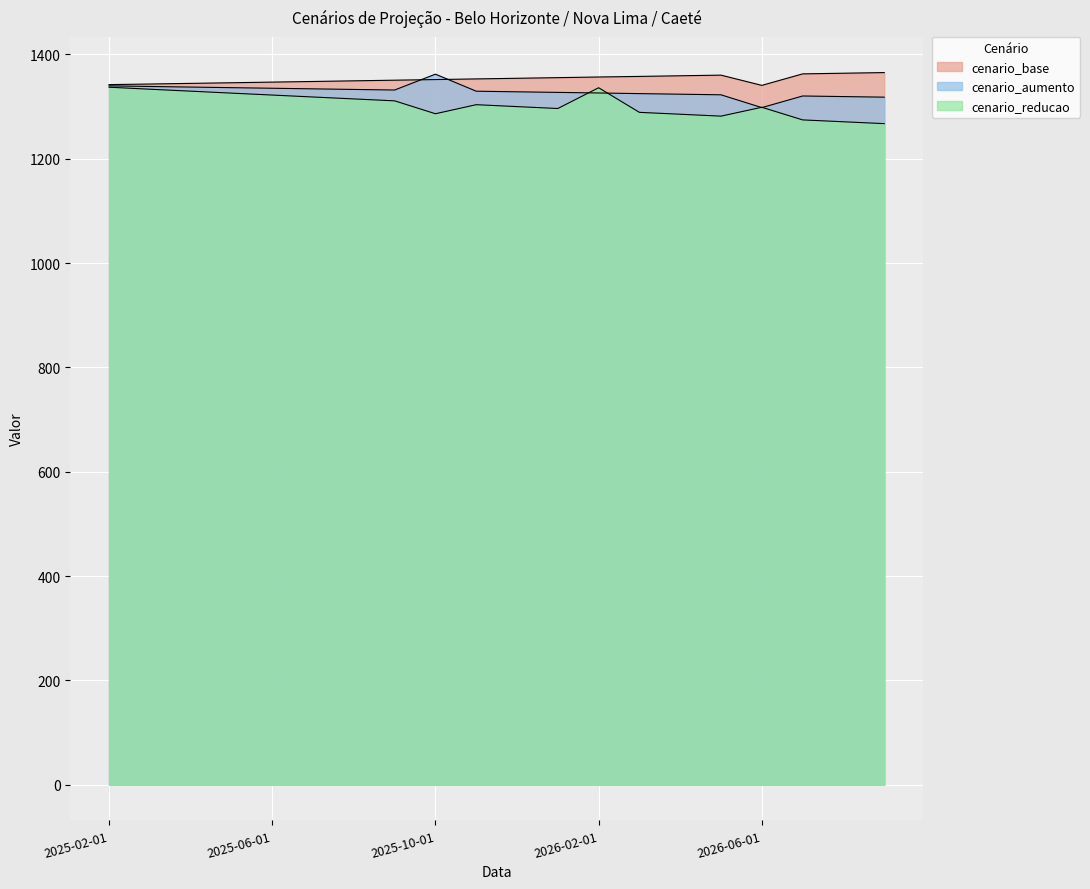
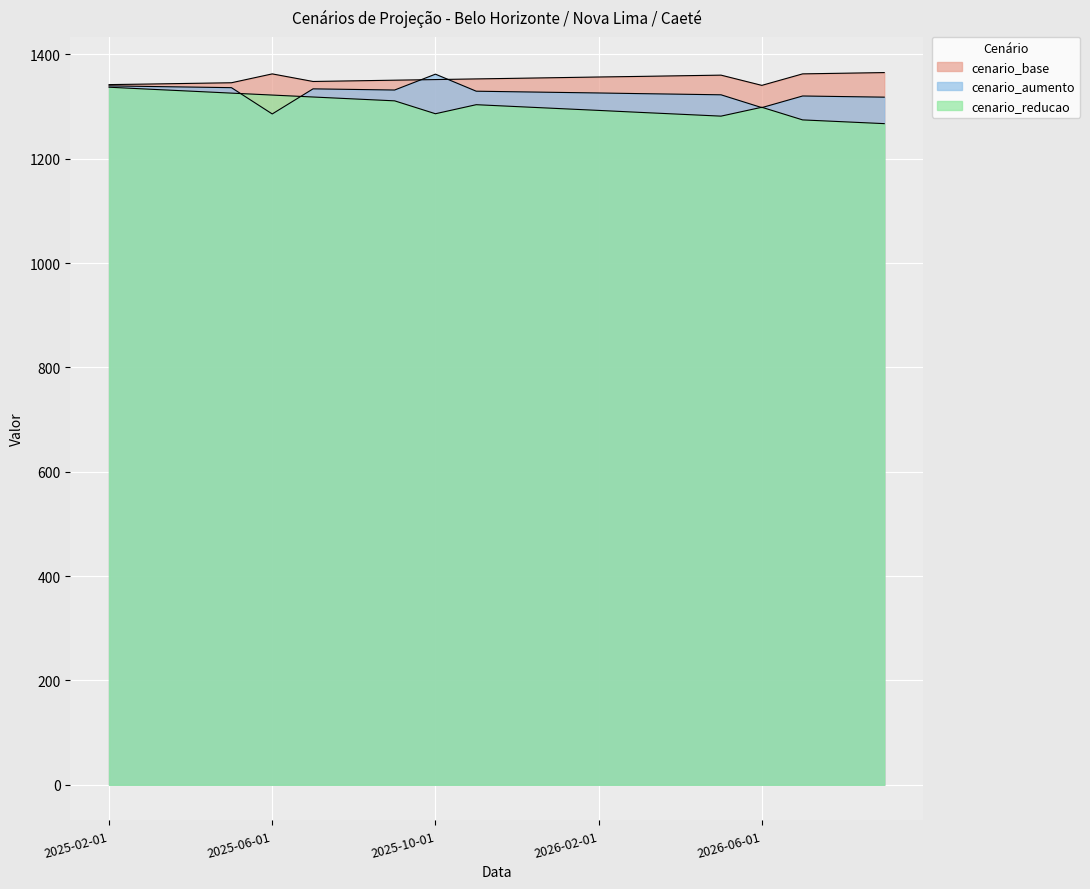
  {
    "cenario_base": {
-     "2025-06-01": 1350,
+     "2025-06-01": 1360,
      "2025-10-01": 1350,
      "2026-02-01": 1360,
      "2026-06-01": 1340
    },
    "cenario_aumento": {
-     "2025-06-01": 1340,
+     "2025-06-01": 1290,
      "2025-10-01": 1360,
      "2026-02-01": 1330
    },
    "cenario_reducao": {
      "2025-06-01": 1320,
      "2025-10-01": 1290,
-     "2026-02-01": 1340
+     "2026-02-01": 1290
    }
  }
